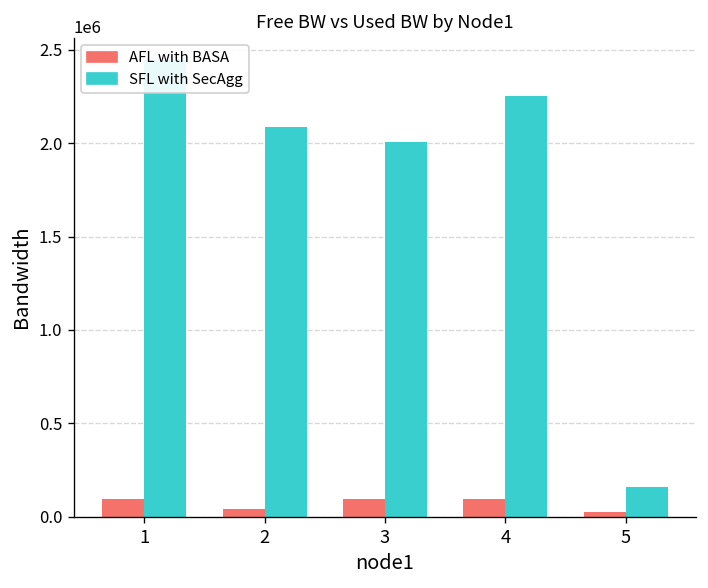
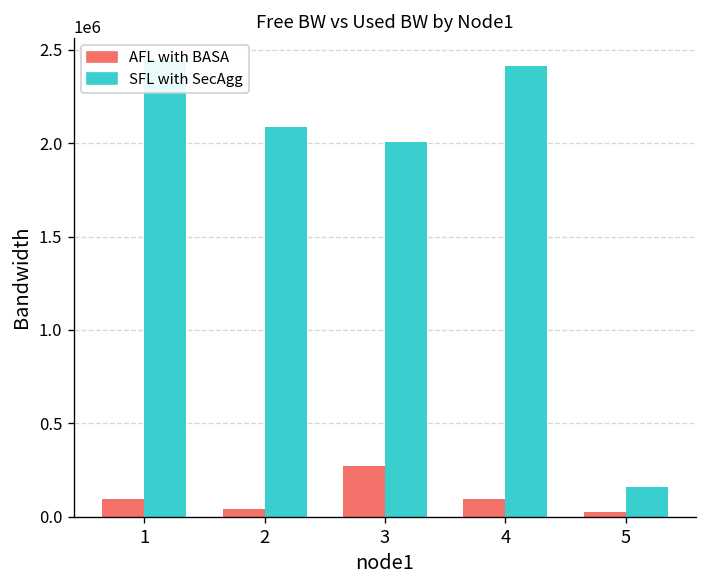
  {
    "AFL with BASA": {
      "1": 100000,
      "2": 40000,
-     "3": 100000,
+     "3": 270000,
      "4": 100000,
      "5": 20000
    },
    "SFL with SecAgg": {
      "2": 2080000,
      "3": 2010000,
-     "4": 2250000,
+     "4": 2410000,
      "5": 160000
    }
  }
